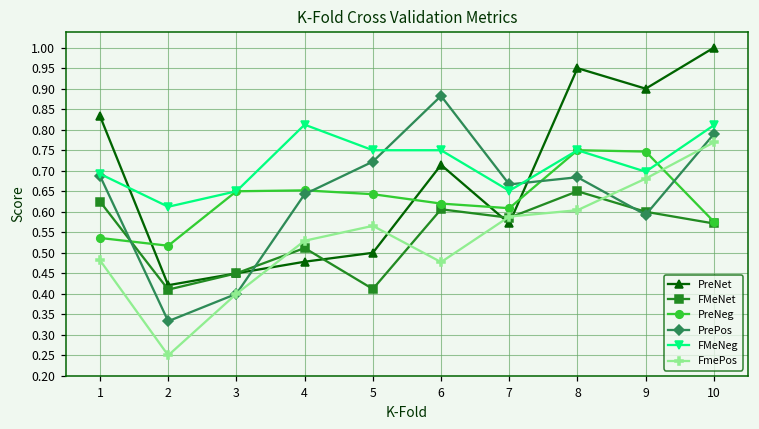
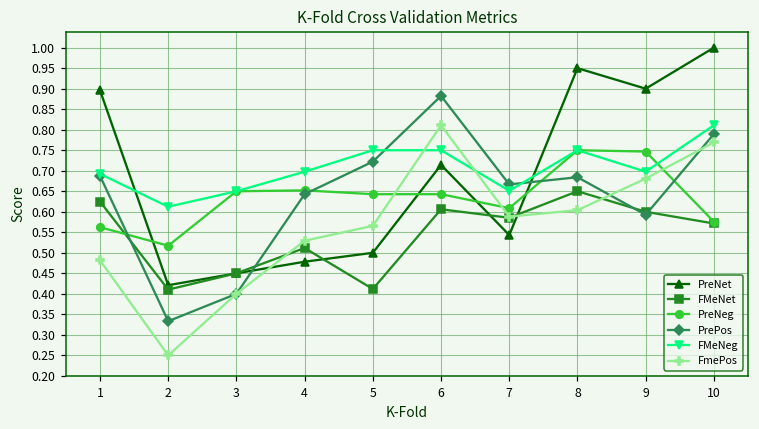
  {
    "PreNet": {
-     "1": 0.83,
+     "1": 0.90,
      "2": 0.42,
      "4": 0.48,
      "5": 0.50,
      "6": 0.71,
-     "7": 0.57,
+     "7": 0.54,
      "8": 0.95,
      "9": 0.90,
      "10": 1.00
    },
    "PreNeg": {
-     "1": 0.54,
+     "1": 0.56,
      "2": 0.52,
      "4": 0.65,
      "5": 0.64,
-     "6": 0.62,
+     "6": 0.64,
      "7": 0.61,
      "9": 0.75
    },
    "FMeNeg": {
      "2": 0.61,
-     "4": 0.81,
+     "4": 0.70,
      "5": 0.75,
      "6": 0.75,
      "7": 0.65,
      "9": 0.70,
      "10": 0.81
    },
    "FmePos": {
      "1": 0.48,
      "2": 0.25,
      "4": 0.53,
      "5": 0.57,
-     "6": 0.48,
+     "6": 0.81,
      "8": 0.60,
      "9": 0.68,
      "10": 0.77
    }
  }
